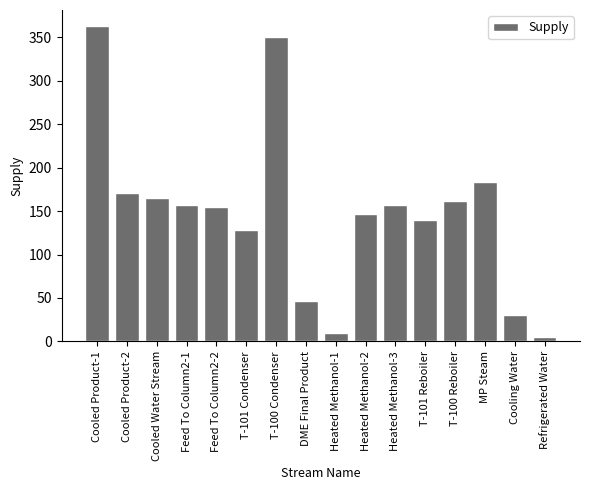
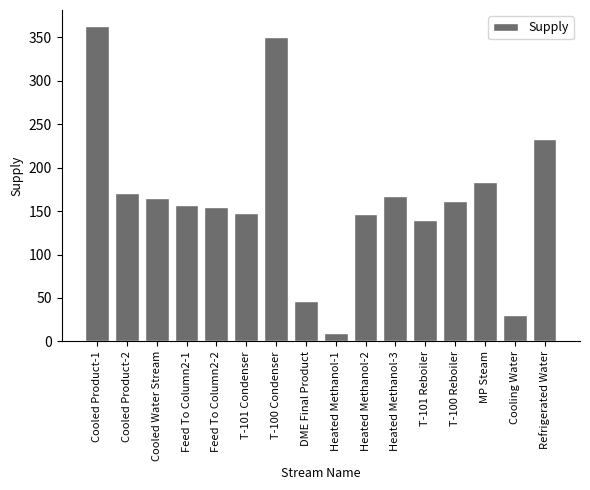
  {
    "Cooled Product-1": 360,
    "Cooled Product-2": 170,
    "Cooled Water Stream": 170,
    "Feed To Column2-1": 160,
    "Feed To Column2-2": 150,
-   "T-101 Condenser": 130,
+   "T-101 Condenser": 150,
    "T-100 Condenser": 350,
    "DME Final Product": 50,
    "Heated Methanol-1": 10,
    "Heated Methanol-2": 150,
-   "Heated Methanol-3": 160,
+   "Heated Methanol-3": 170,
    "T-101 Reboiler": 140,
    "T-100 Reboiler": 160,
    "MP Steam": 180,
    "Cooling Water": 30,
-   "Refrigerated Water": 10
+   "Refrigerated Water": 230
  }
